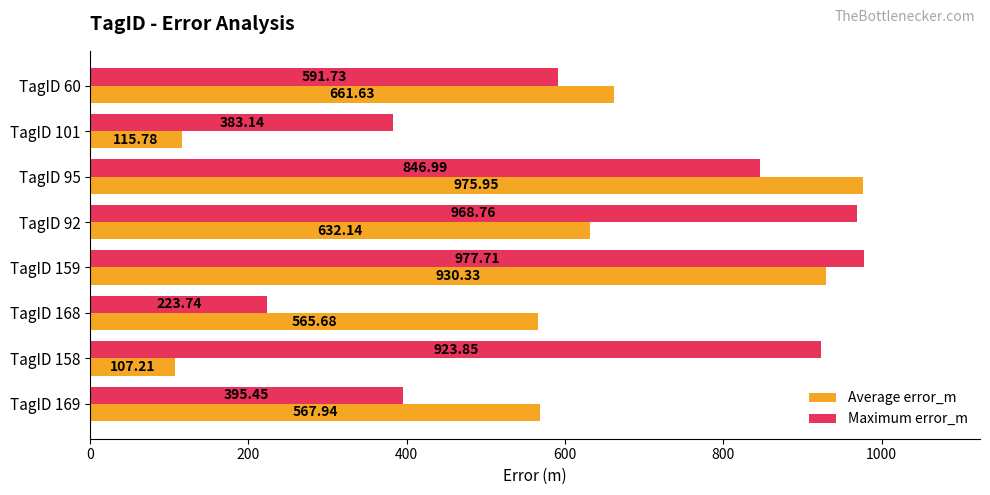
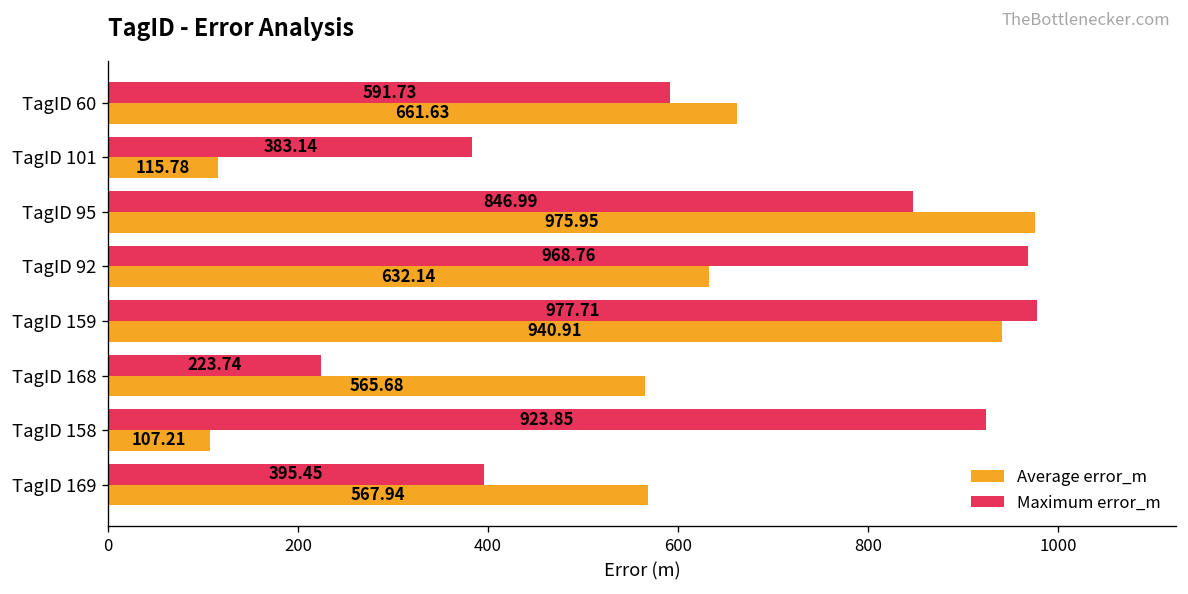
  {
    "Average error_m": {
      "TagID 60": 661.63,
      "TagID 101": 115.78,
      "TagID 95": 975.95,
      "TagID 92": 632.14,
-     "TagID 159": 930.33,
+     "TagID 159": 940.91,
      "TagID 168": 565.68,
      "TagID 158": 107.21,
      "TagID 169": 567.94
    },
    "Maximum error_m": {
      "TagID 60": 591.73,
      "TagID 101": 383.14,
      "TagID 95": 846.99,
      "TagID 92": 968.76,
      "TagID 159": 977.71,
      "TagID 168": 223.74,
      "TagID 158": 923.85,
      "TagID 169": 395.45
    }
  }
